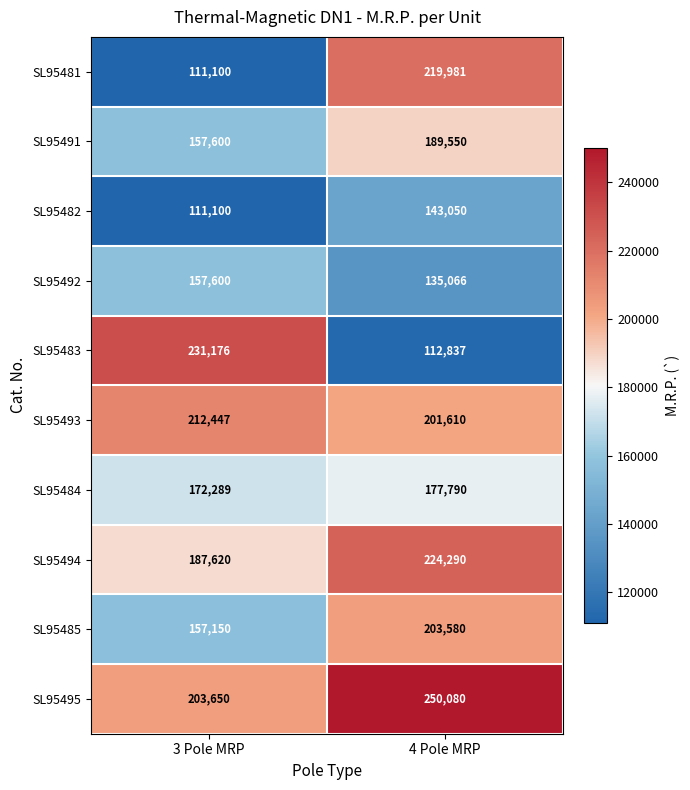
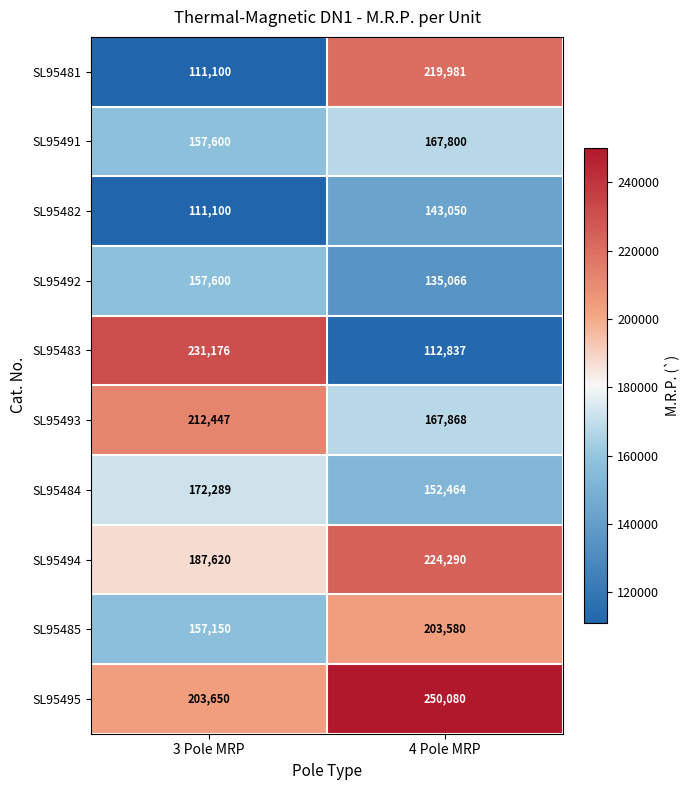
  {
    "SL95481": {
      "3 Pole MRP": "111,100",
      "4 Pole MRP": "219,981"
    },
    "SL95491": {
      "3 Pole MRP": "157,600",
-     "4 Pole MRP": "189,550"
+     "4 Pole MRP": "167,800"
    },
    "SL95482": {
      "3 Pole MRP": "111,100",
      "4 Pole MRP": "143,050"
    },
    "SL95492": {
      "3 Pole MRP": "157,600",
      "4 Pole MRP": "135,066"
    },
    "SL95483": {
      "3 Pole MRP": "231,176",
      "4 Pole MRP": "112,837"
    },
    "SL95493": {
      "3 Pole MRP": "212,447",
-     "4 Pole MRP": "201,610"
+     "4 Pole MRP": "167,868"
    },
    "SL95484": {
      "3 Pole MRP": "172,289",
-     "4 Pole MRP": "177,790"
+     "4 Pole MRP": "152,464"
    },
    "SL95494": {
      "3 Pole MRP": "187,620",
      "4 Pole MRP": "224,290"
    },
    "SL95485": {
      "3 Pole MRP": "157,150",
      "4 Pole MRP": "203,580"
    },
    "SL95495": {
      "3 Pole MRP": "203,650",
      "4 Pole MRP": "250,080"
    }
  }
